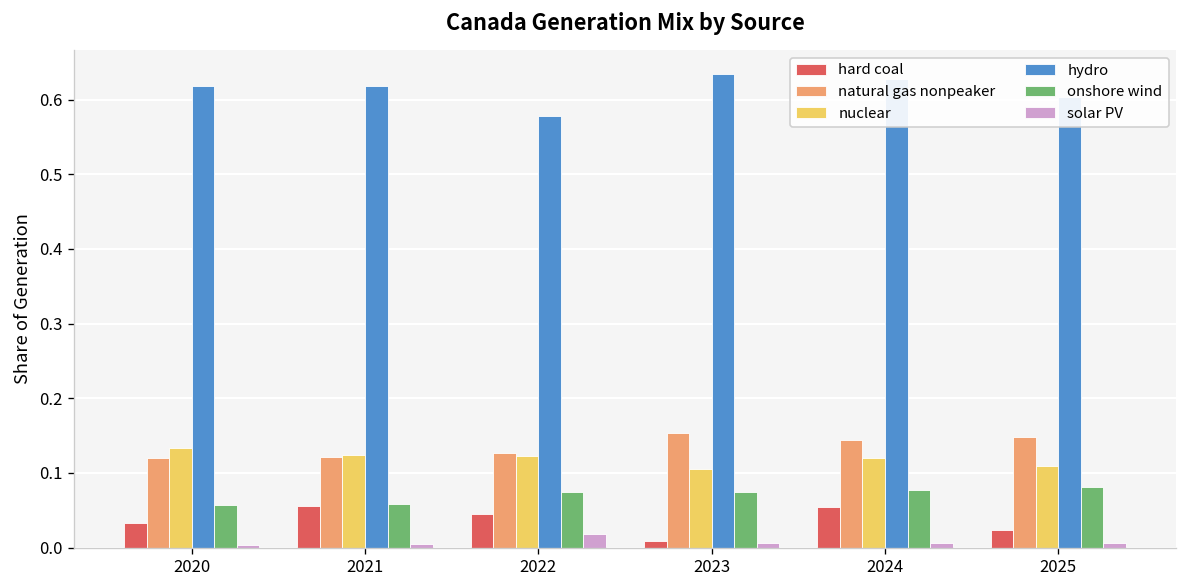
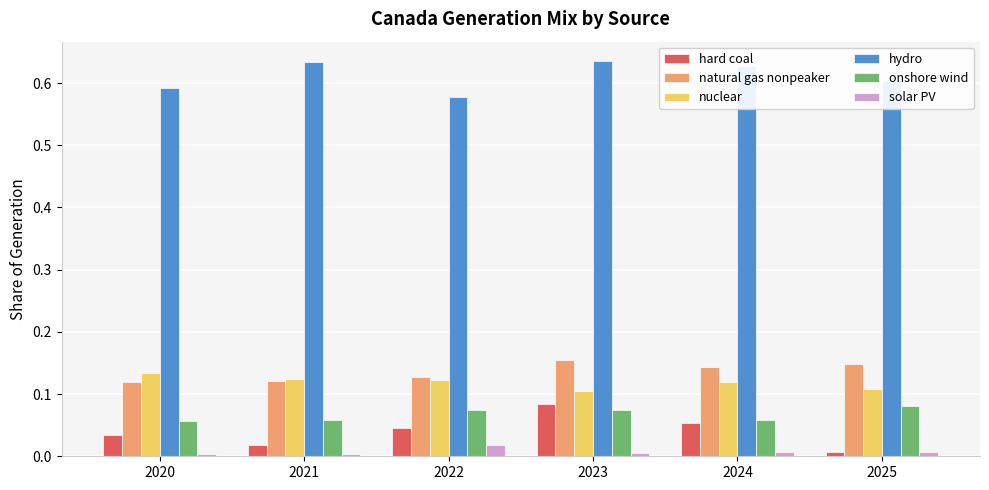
  {
    "hard coal": {
      "2020": 0.03,
-     "2021": 0.06,
+     "2021": 0.02,
      "2022": 0.05,
-     "2023": 0.01,
+     "2023": 0.08,
      "2024": 0.05,
-     "2025": 0.02
+     "2025": 0.01
    },
    "hydro": {
-     "2020": 0.62,
-     "2021": 0.62,
+     "2020": 0.59,
+     "2021": 0.63,
      "2022": 0.58,
      "2023": 0.63
    },
    "onshore wind": {
      "2020": 0.06,
      "2021": 0.06,
      "2022": 0.07,
      "2023": 0.07,
-     "2024": 0.08,
+     "2024": 0.06,
      "2025": 0.08
    },
    "solar PV": {
      "2021": 0.00,
      "2022": 0.02,
      "2023": 0.01,
      "2024": 0.01,
      "2025": 0.01
    }
  }
